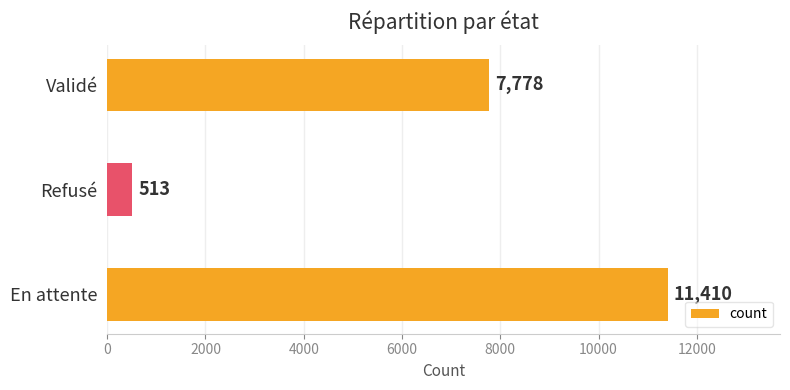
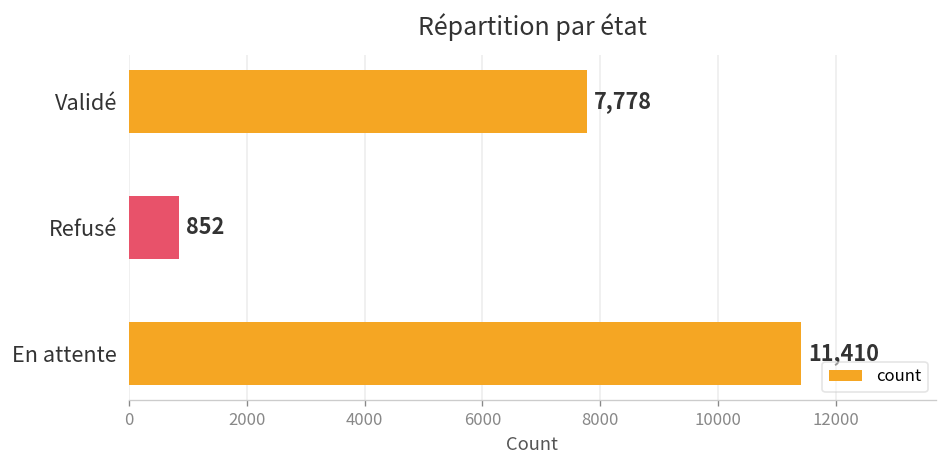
  {
    "Validé": "7,778",
-   "Refusé": "513"
+   "Refusé": "852"
  }
